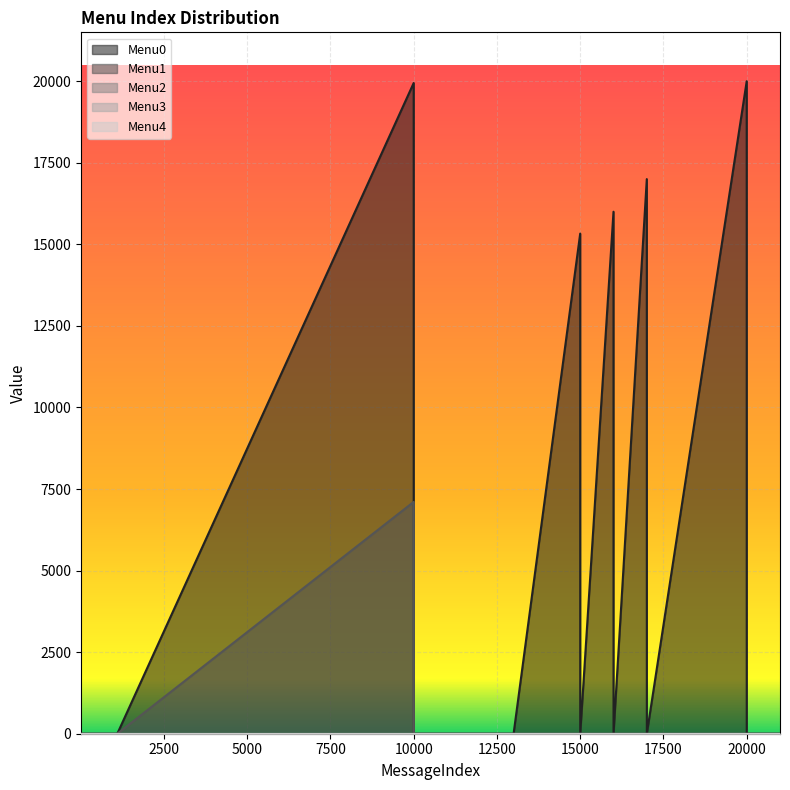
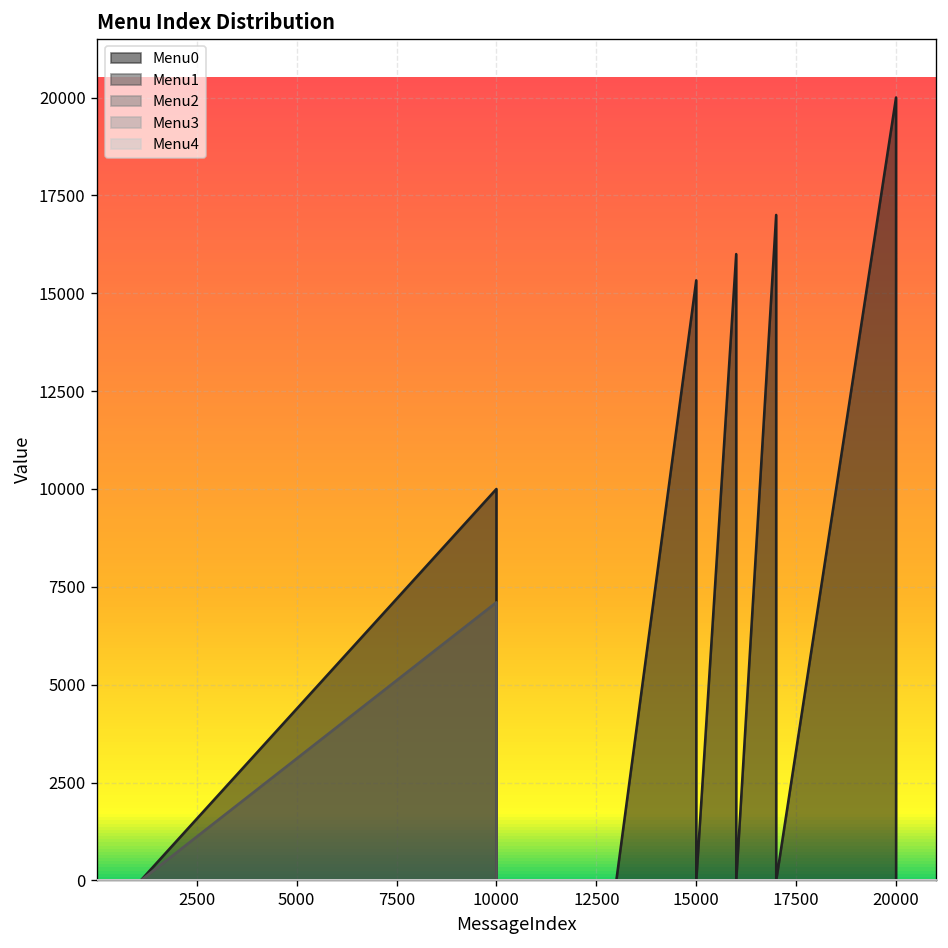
  {
    "Menu0": {
-     "10000": 19900,
+     "10000": 10000,
      "15000": 15300,
      "20000": 20000
    },
    "Menu1": {
      "10000": 7100
    }
  }
